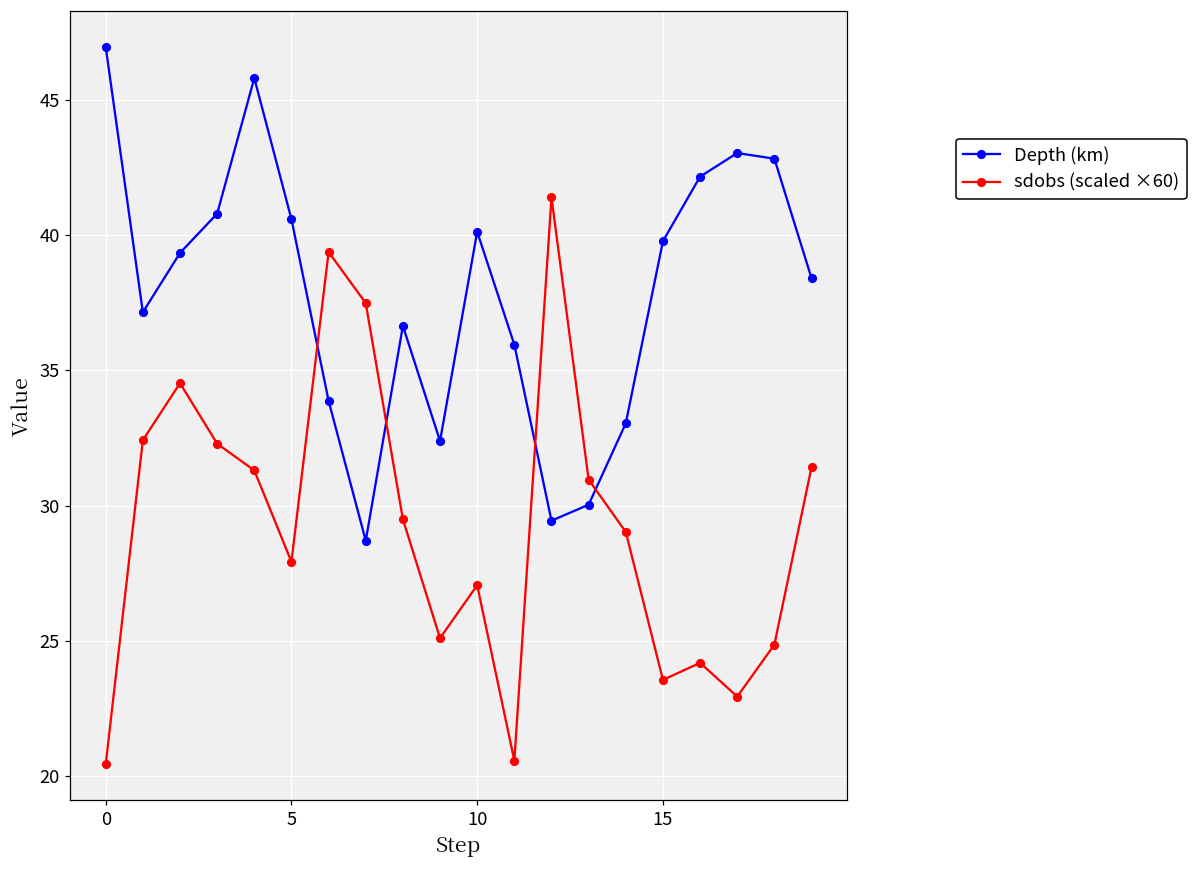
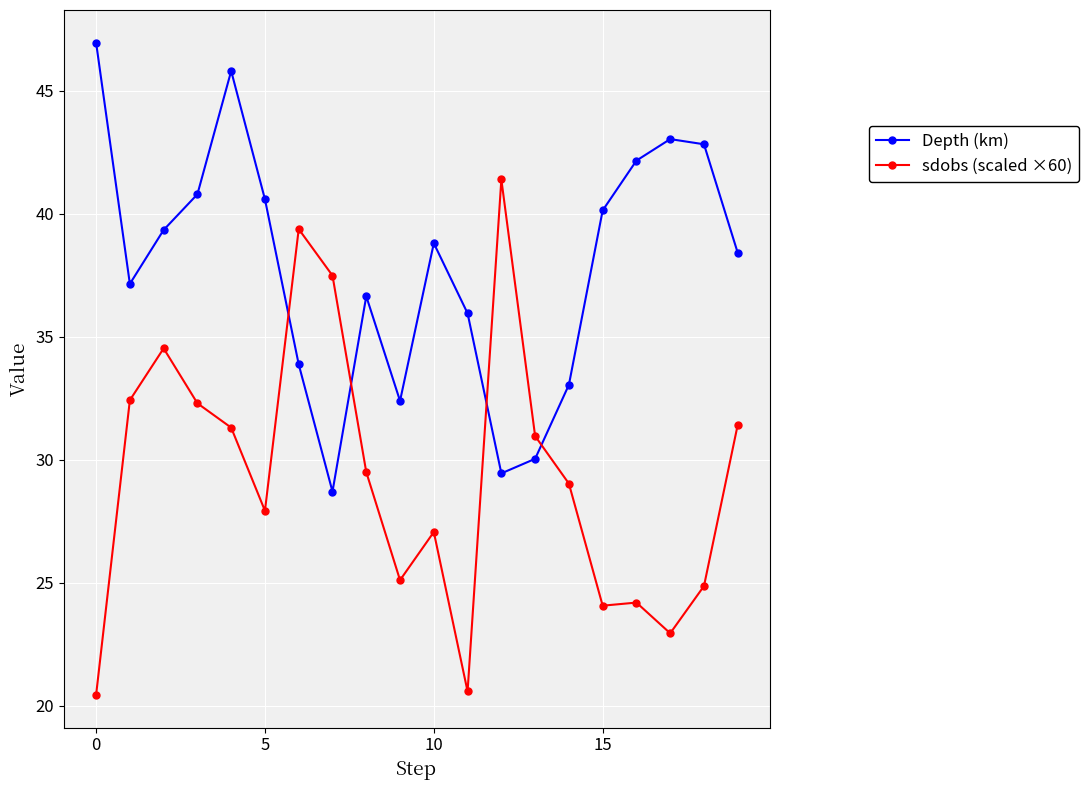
  {
    "Depth (km)": {
      "0": 47.0,
      "5": 40.6,
-     "10": 40.1,
-     "15": 39.8
+     "10": 38.8,
+     "15": 40.1
    },
    "sdobs (scaled ×60)": {
      "0": 20.4,
      "5": 27.9,
      "10": 27.1,
-     "15": 23.6
+     "15": 24.1
    }
  }
